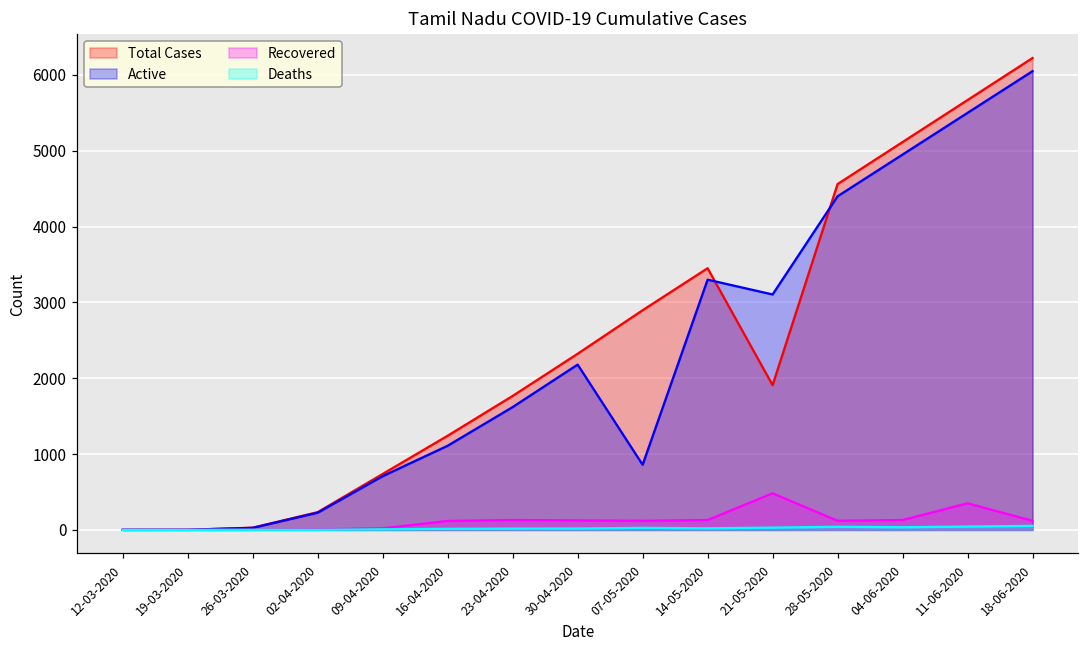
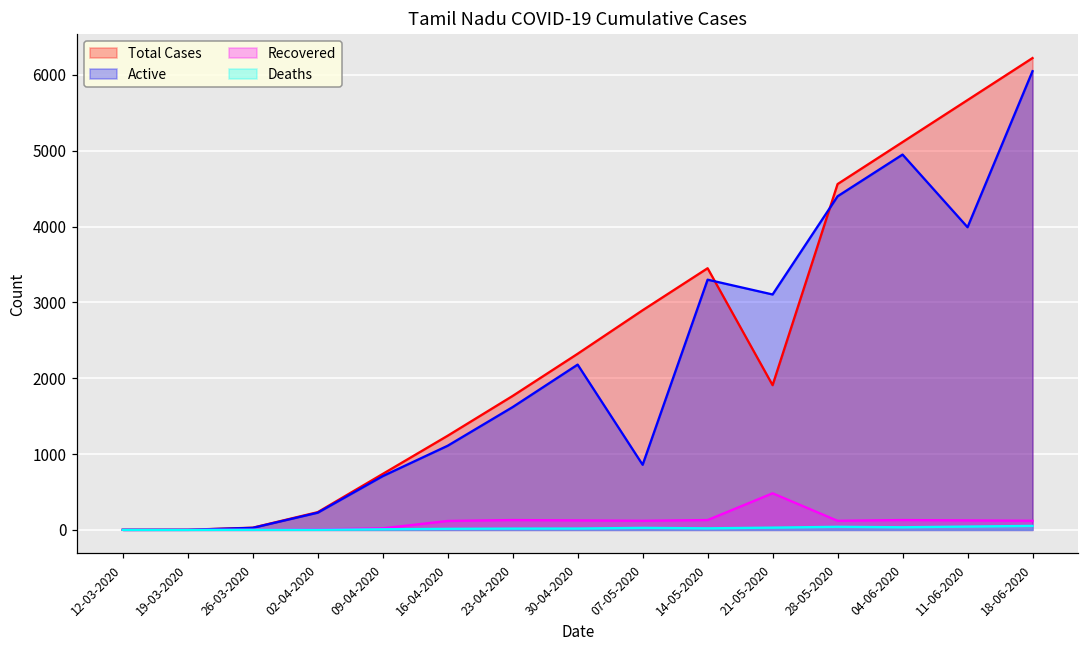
  {
    "Total Cases": {
      "16-04-2020": 1200,
      "23-04-2020": 1800,
      "30-04-2020": 2300,
      "07-05-2020": 2900,
      "14-05-2020": 3500,
      "21-05-2020": 1900,
      "28-05-2020": 4600,
      "04-06-2020": 5100,
      "11-06-2020": 5700,
      "18-06-2020": 6200
    },
    "Active": {
      "16-04-2020": 1100,
      "23-04-2020": 1600,
      "30-04-2020": 2200,
      "07-05-2020": 900,
      "14-05-2020": 3300,
      "21-05-2020": 3100,
      "28-05-2020": 4400,
      "04-06-2020": 5000,
-     "11-06-2020": 5500,
+     "11-06-2020": 4000,
      "18-06-2020": 6100
    },
    "Recovered": {
      "16-04-2020": 100,
      "23-04-2020": 100,
      "30-04-2020": 100,
      "07-05-2020": 100,
      "14-05-2020": 100,
      "21-05-2020": 500,
      "28-05-2020": 100,
      "04-06-2020": 100,
-     "11-06-2020": 400,
+     "11-06-2020": 100,
      "18-06-2020": 100
    },
    "Deaths": {
      "16-04-2020": 0,
      "23-04-2020": 0,
      "30-04-2020": 0,
      "07-05-2020": 0,
      "14-05-2020": 0,
      "21-05-2020": 0,
      "28-05-2020": 0,
      "04-06-2020": 0,
      "11-06-2020": 0,
      "18-06-2020": 100
    }
  }
